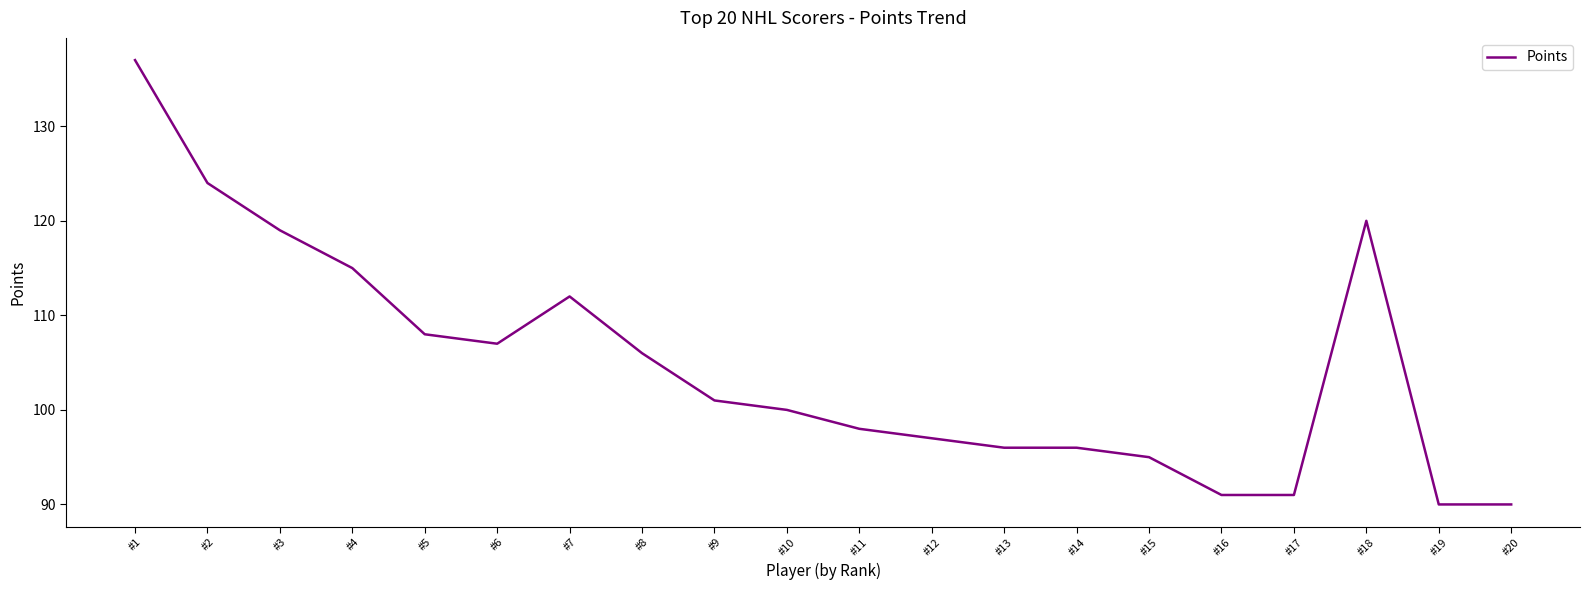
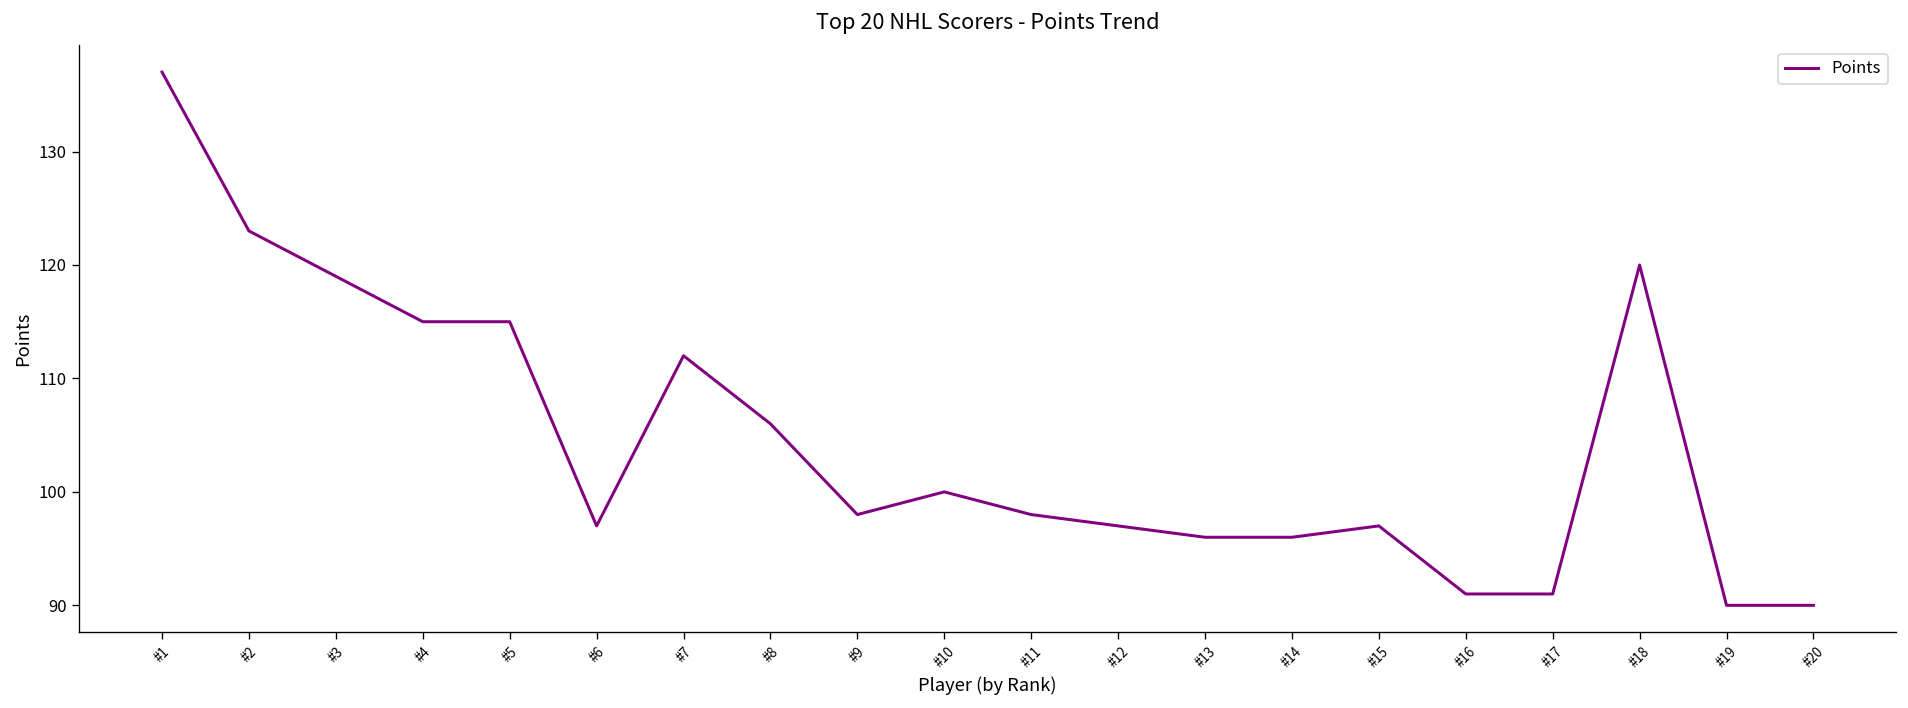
  {
    "#1": 137,
-   "#2": 124,
+   "#2": 123,
    "#3": 119,
    "#4": 115,
-   "#5": 108,
-   "#6": 107,
+   "#5": 115,
+   "#6": 97,
    "#7": 112,
    "#8": 106,
-   "#9": 101,
+   "#9": 98,
    "#10": 100,
    "#11": 98,
    "#12": 97,
    "#13": 96,
    "#14": 96,
-   "#15": 95,
+   "#15": 97,
    "#16": 91,
    "#17": 91,
    "#18": 120,
    "#19": 90,
    "#20": 90
  }
